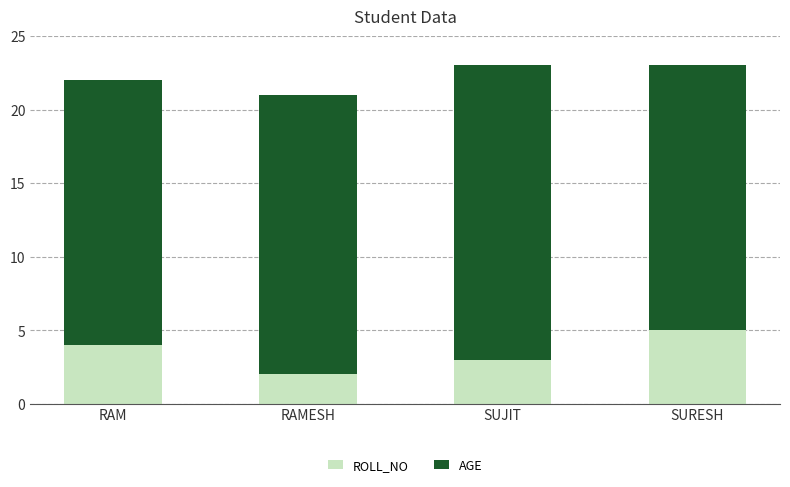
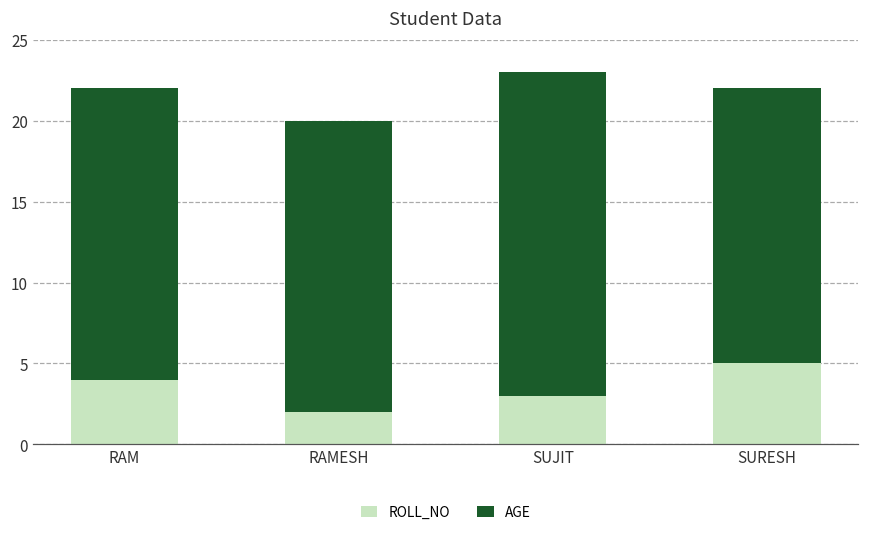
  {
    "ROLL_NO": {
      "RAM": 4,
      "RAMESH": 2,
      "SUJIT": 3,
      "SURESH": 5
    },
    "AGE": {
      "RAM": 18,
-     "RAMESH": 19,
+     "RAMESH": 18,
      "SUJIT": 20,
-     "SURESH": 18
+     "SURESH": 17
    }
  }
